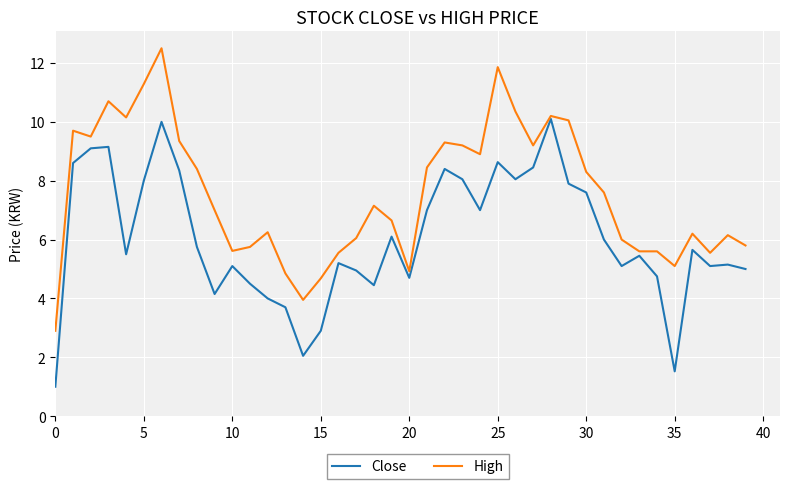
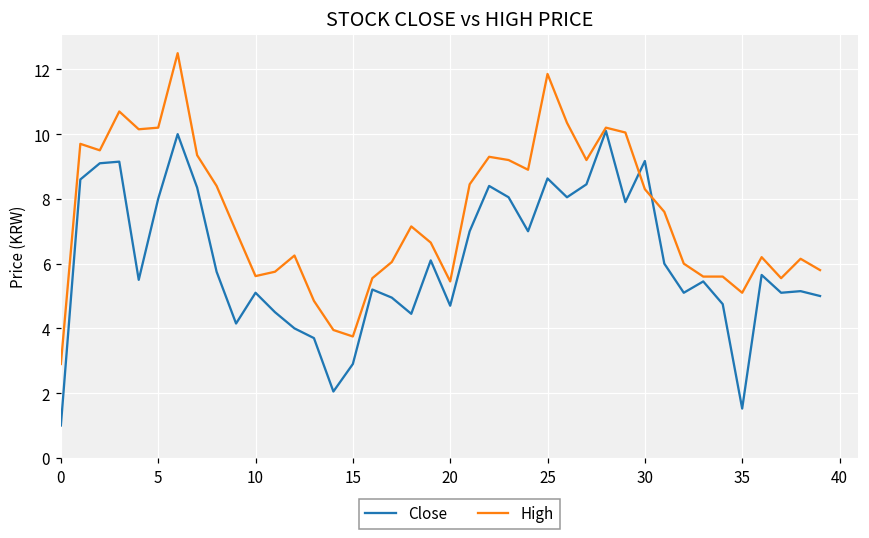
  {
    "Close": {
      "0": 1.0,
      "5": 8.0,
      "10": 5.1,
      "15": 2.9,
      "20": 4.7,
      "25": 8.6,
-     "30": 7.6,
+     "30": 9.2,
      "35": 1.5
    },
    "High": {
      "0": 2.9,
-     "5": 11.3,
+     "5": 10.2,
      "10": 5.6,
-     "15": 4.7,
-     "20": 4.9,
+     "15": 3.8,
+     "20": 5.5,
      "25": 11.9,
      "30": 8.3,
      "35": 5.1
    }
  }
